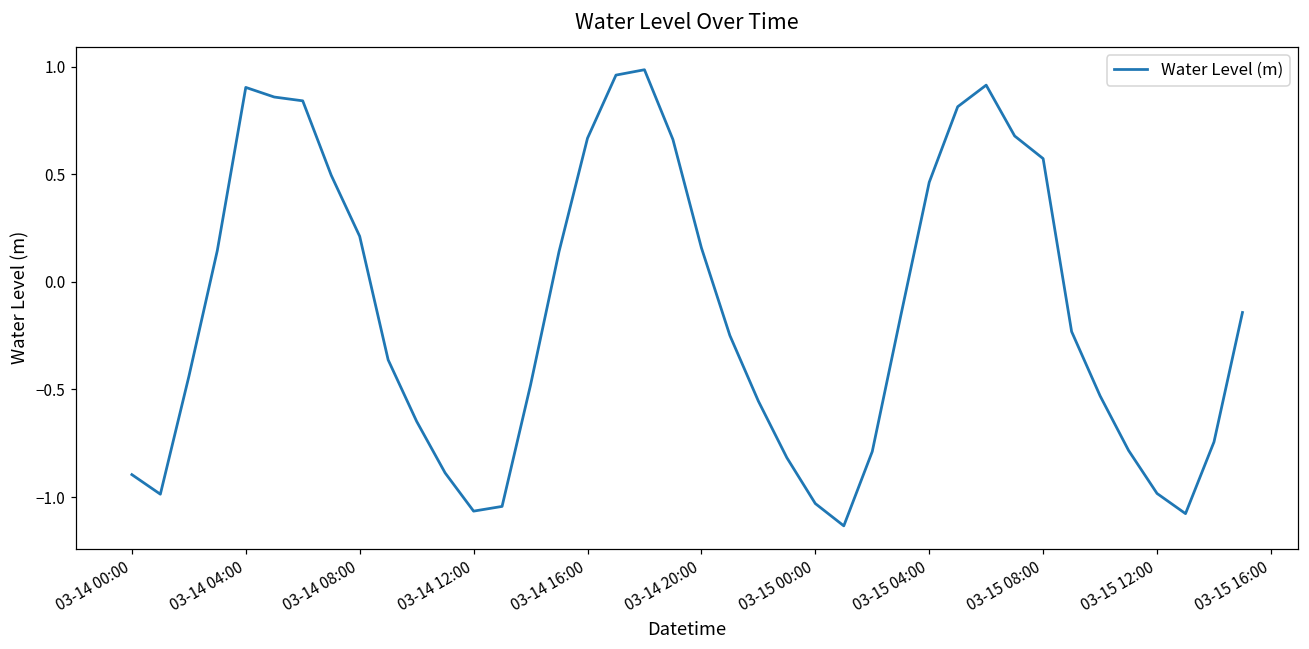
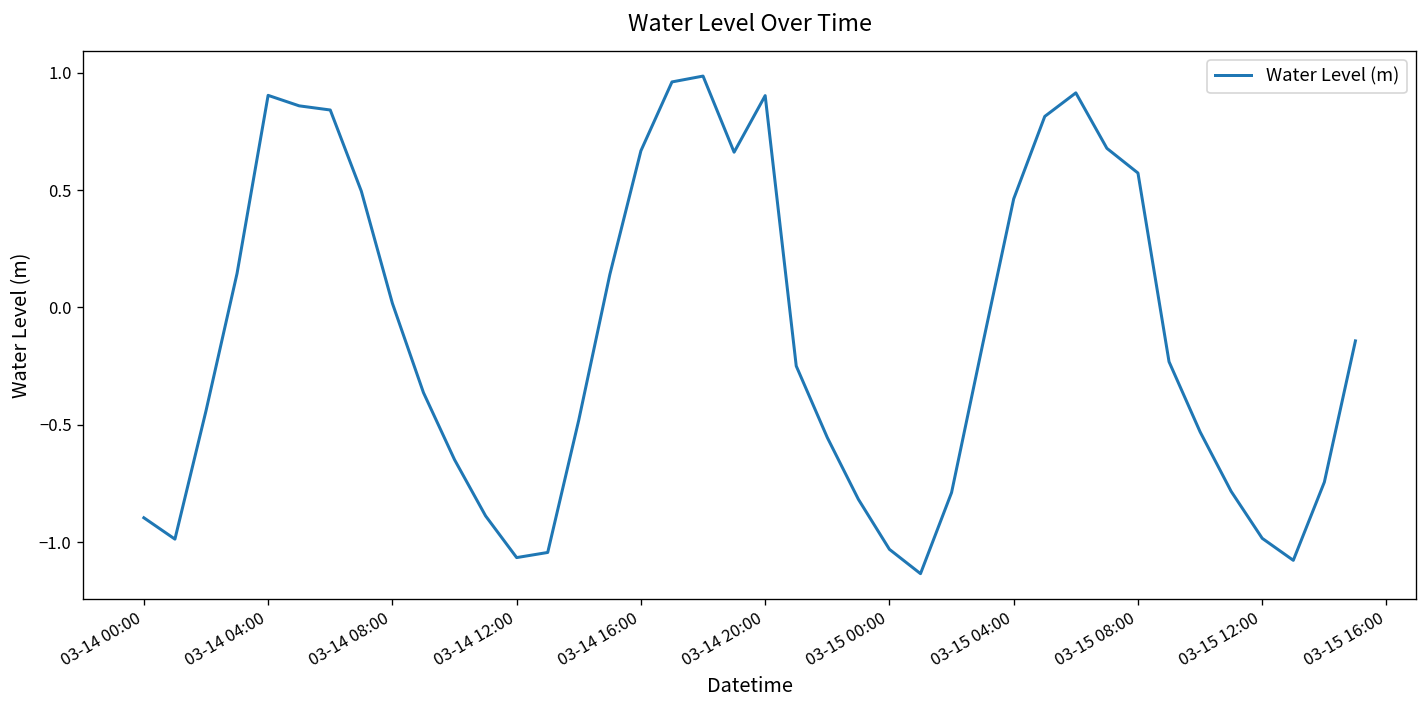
  {
    "03-14 00:00": -0.90,
    "03-14 04:00": 0.90,
-   "03-14 08:00": 0.21,
+   "03-14 08:00": 0.02,
    "03-14 12:00": -1.07,
    "03-14 16:00": 0.67,
-   "03-14 20:00": 0.16,
+   "03-14 20:00": 0.90,
    "03-15 00:00": -1.03,
    "03-15 04:00": 0.46,
    "03-15 08:00": 0.57,
    "03-15 12:00": -0.98
  }
